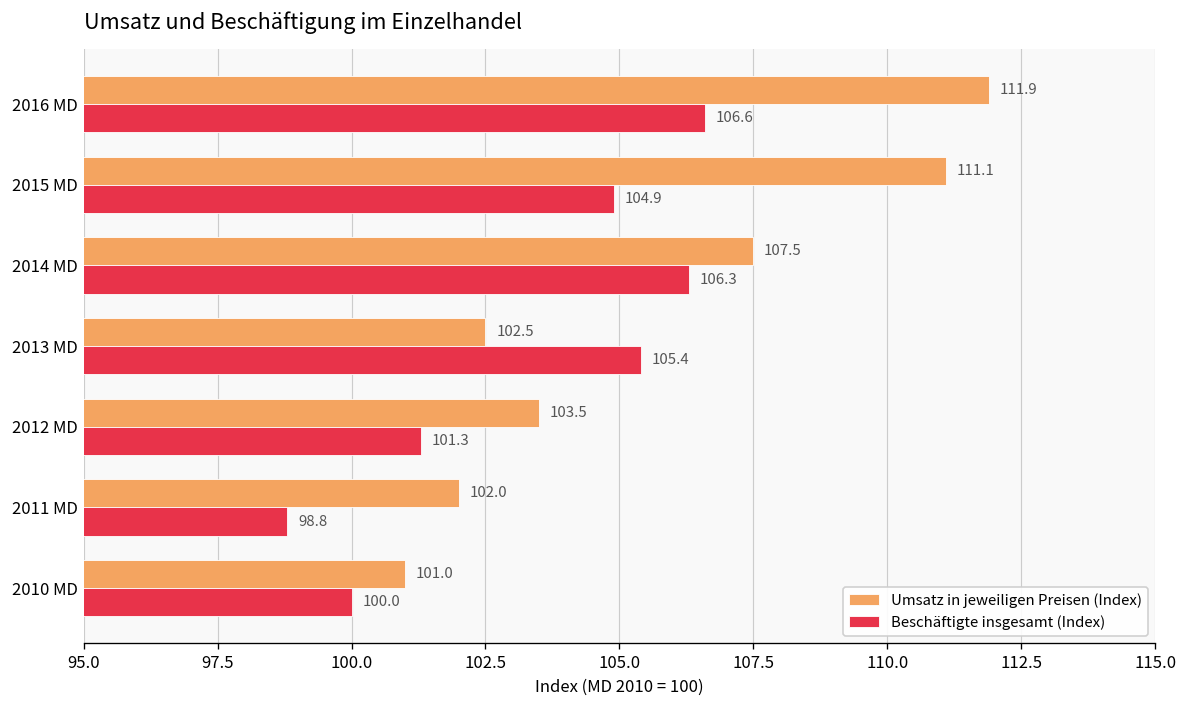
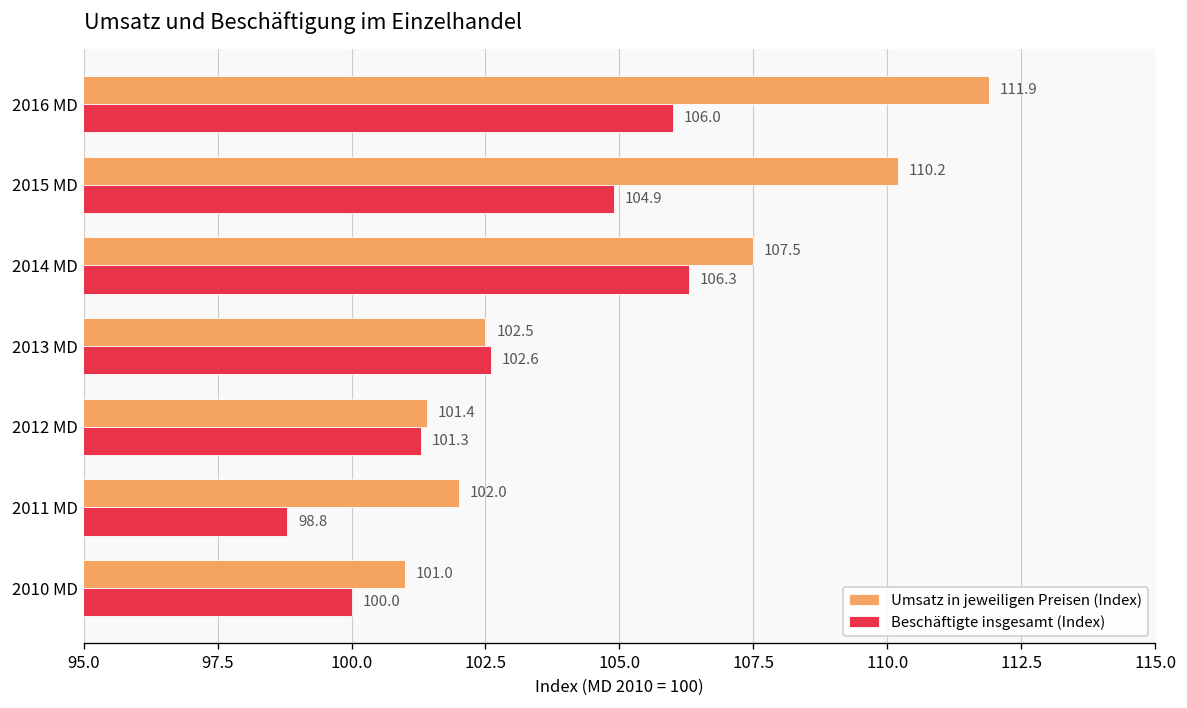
  {
    "Umsatz in jeweiligen Preisen (Index)": {
      "2016 MD": 111.9,
-     "2015 MD": 111.1,
+     "2015 MD": 110.2,
      "2014 MD": 107.5,
      "2013 MD": 102.5,
-     "2012 MD": 103.5,
+     "2012 MD": 101.4,
      "2011 MD": 102.0,
      "2010 MD": 101.0
    },
    "Beschäftigte insgesamt (Index)": {
-     "2016 MD": 106.6,
+     "2016 MD": 106.0,
      "2015 MD": 104.9,
      "2014 MD": 106.3,
-     "2013 MD": 105.4,
+     "2013 MD": 102.6,
      "2012 MD": 101.3,
      "2011 MD": 98.8,
      "2010 MD": 100.0
    }
  }
